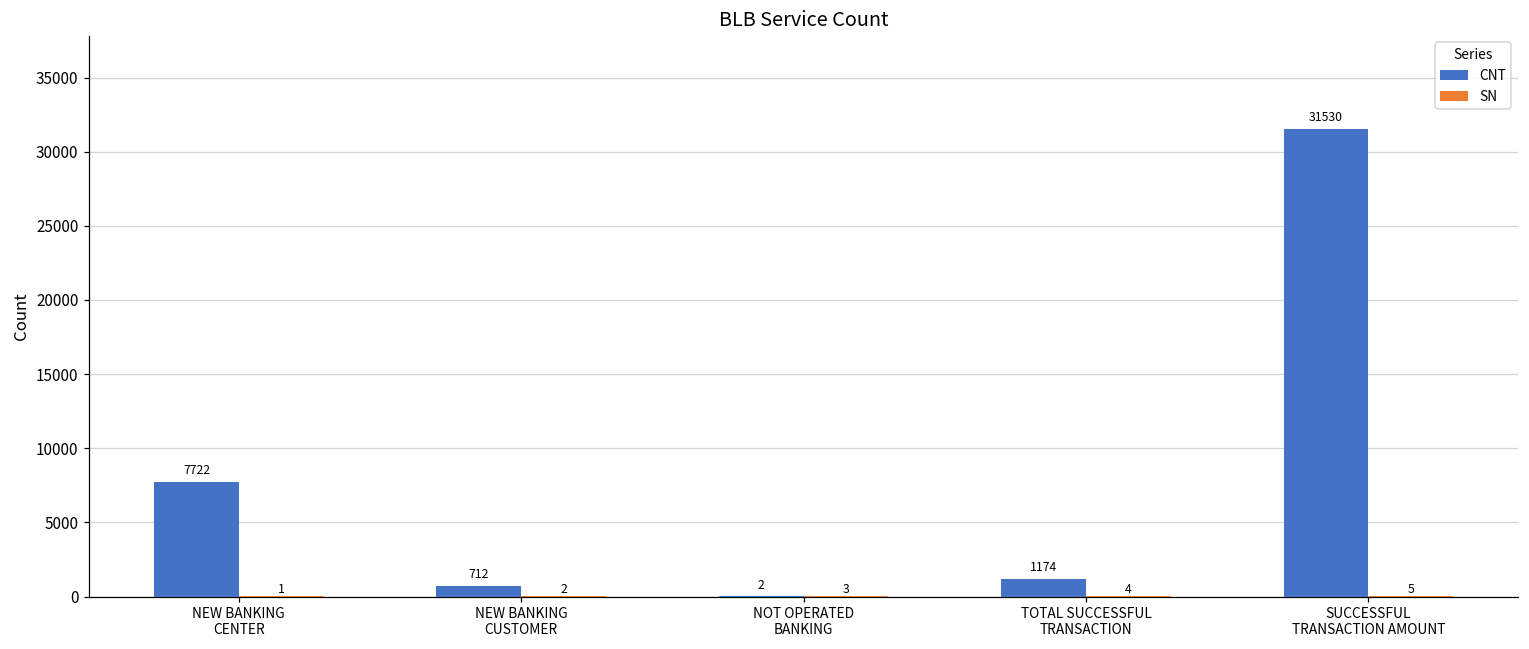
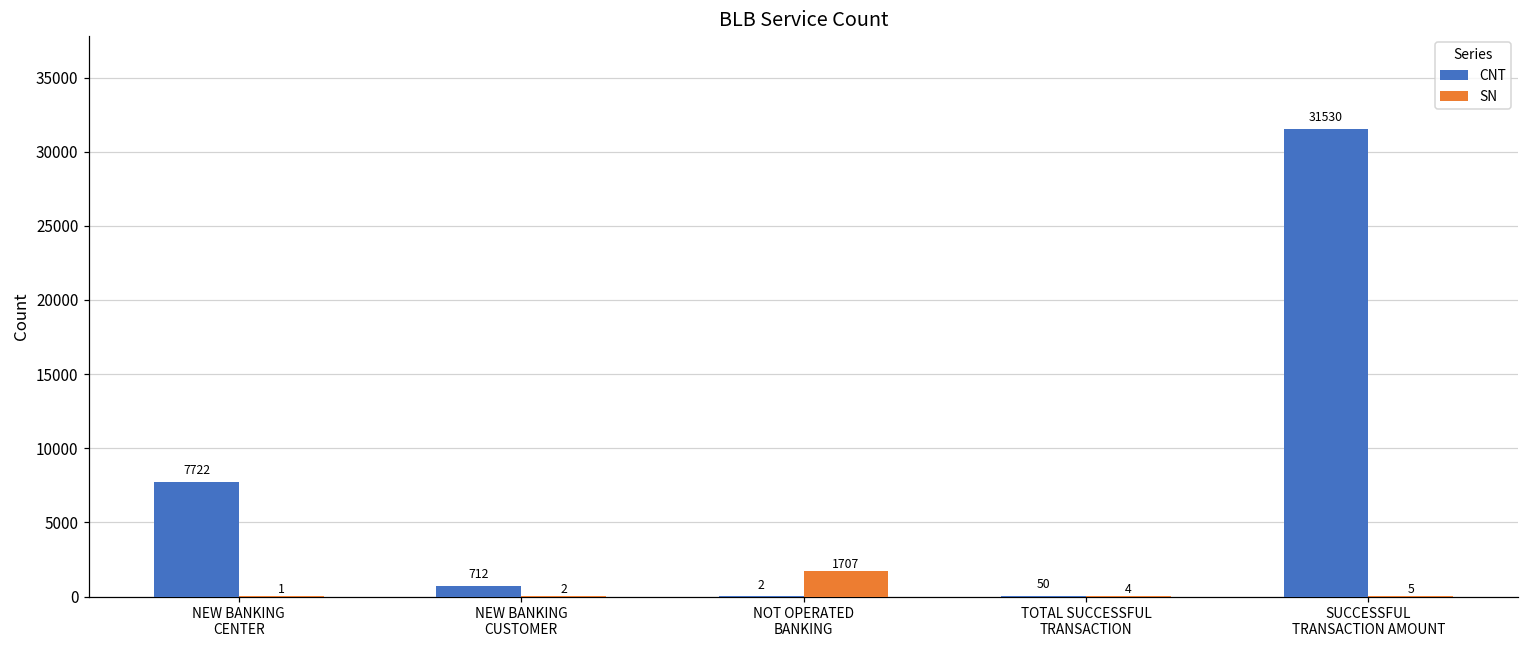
  {
    "CNT": {
      "NEW BANKING CENTER": 7722,
      "NEW BANKING CUSTOMER": 712,
      "NOT OPERATED BANKING": 2,
-     "TOTAL SUCCESSFUL TRANSACTION": 1174,
+     "TOTAL SUCCESSFUL TRANSACTION": 50,
      "SUCCESSFUL TRANSACTION AMOUNT": 31530
    },
    "SN": {
      "NEW BANKING CENTER": 1,
      "NEW BANKING CUSTOMER": 2,
-     "NOT OPERATED BANKING": 3,
+     "NOT OPERATED BANKING": 1707,
      "TOTAL SUCCESSFUL TRANSACTION": 4,
      "SUCCESSFUL TRANSACTION AMOUNT": 5
    }
  }
